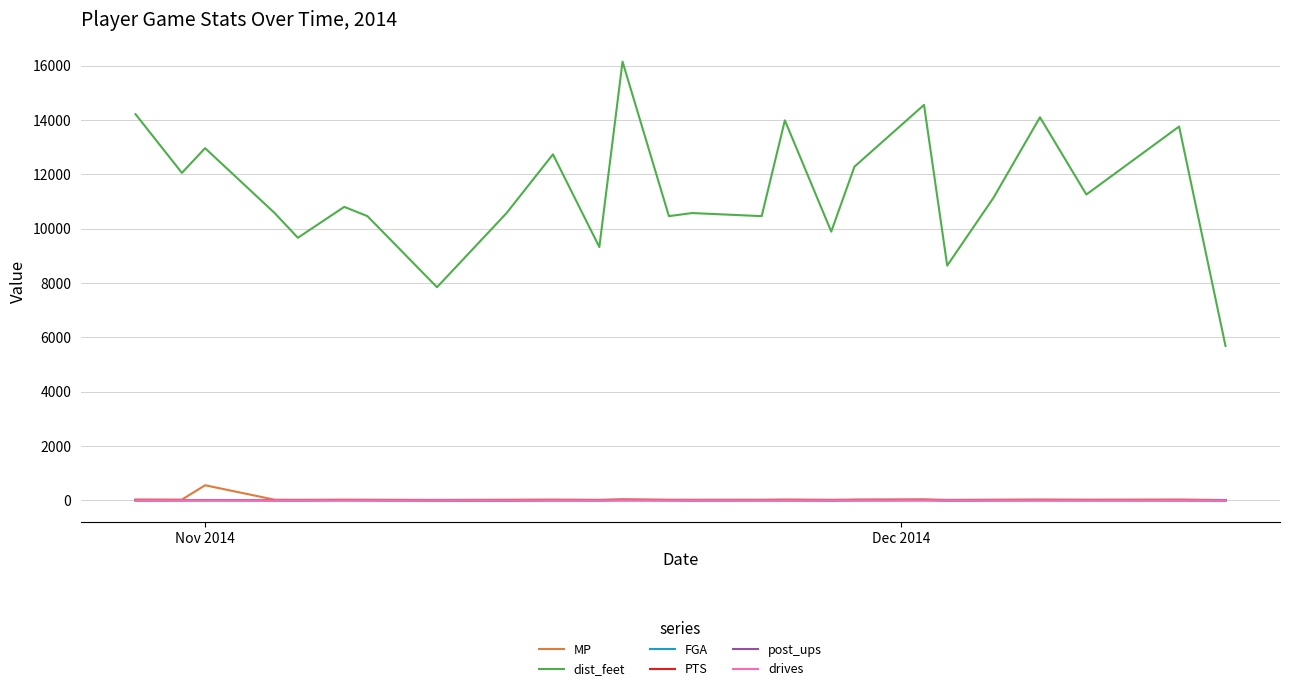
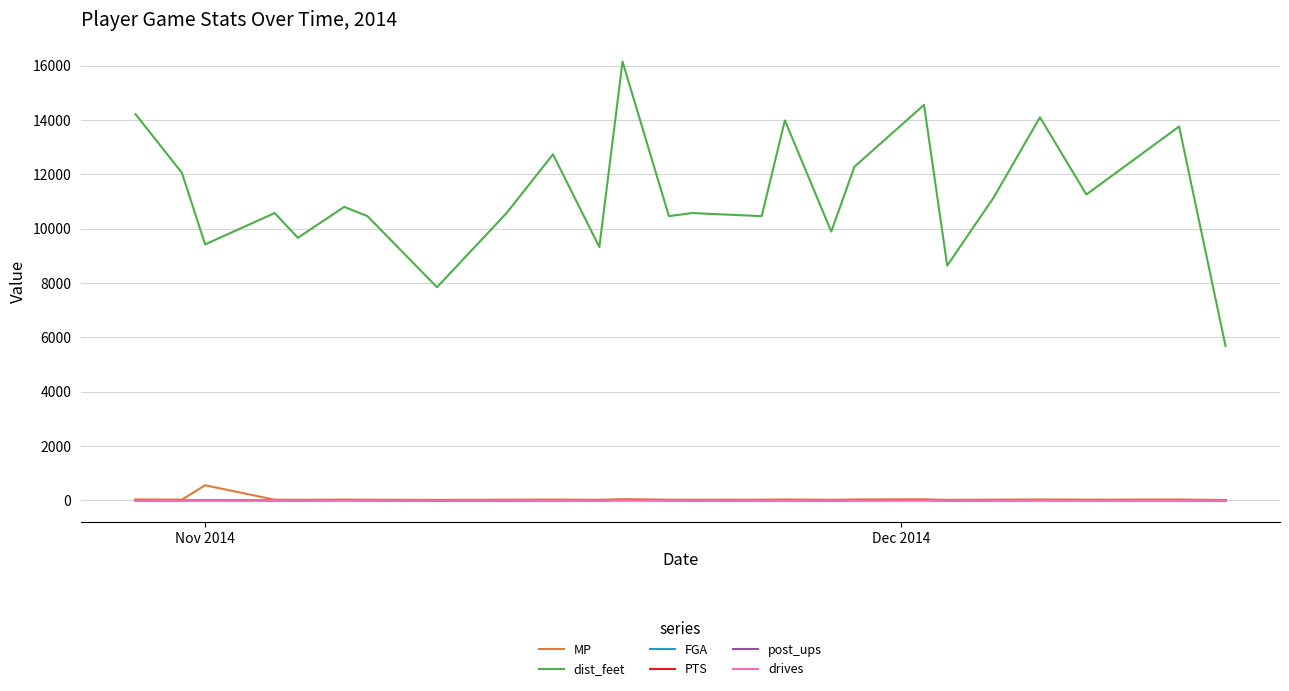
  {
    "MP": {
      "Nov 2014": 600
    },
    "dist_feet": {
-     "Nov 2014": 13000
+     "Nov 2014": 9400
    }
  }
